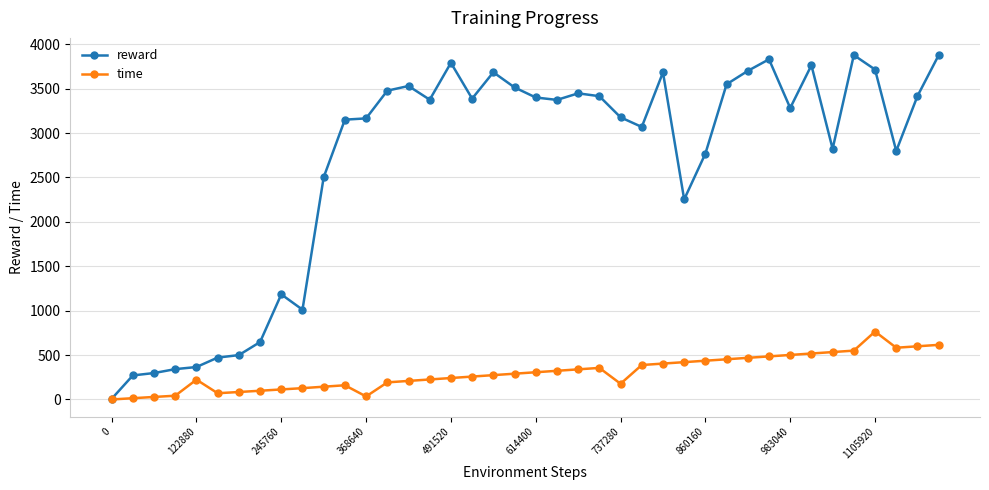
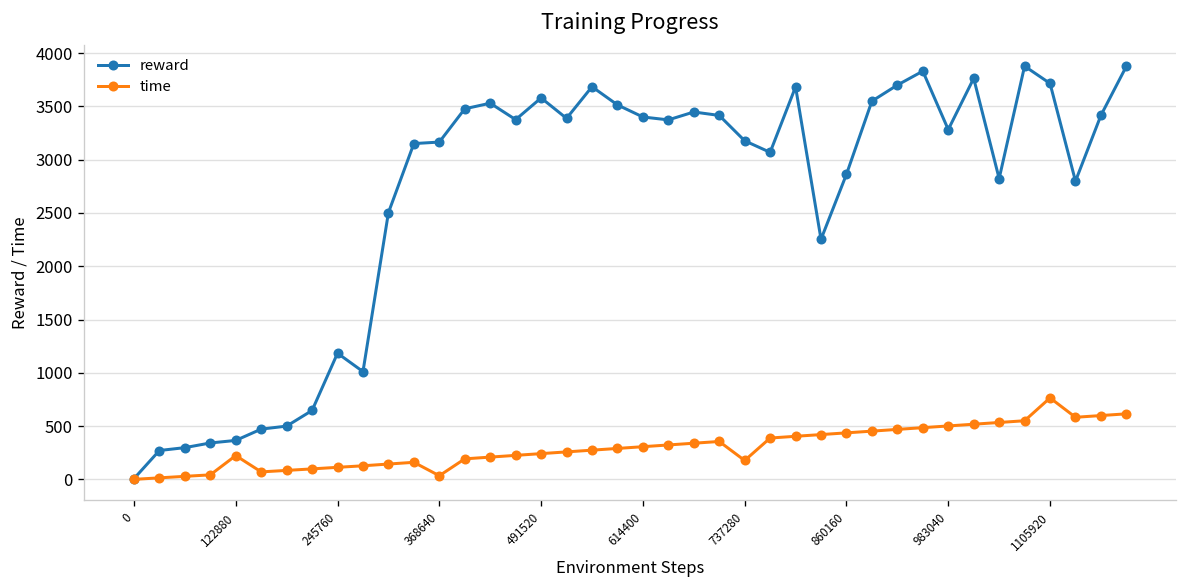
  {
    "reward": {
      "122880": 400,
      "245760": 1200,
      "368640": 3200,
-     "491520": 3800,
+     "491520": 3600,
      "614400": 3400,
      "737280": 3200,
-     "860160": 2800,
+     "860160": 2900,
      "983040": 3300,
      "1105920": 3700
    },
    "time": {
      "122880": 200,
      "245760": 100,
      "368640": 0,
      "491520": 200,
      "614400": 300,
      "737280": 200,
      "860160": 400,
      "983040": 500,
      "1105920": 800
    }
  }
